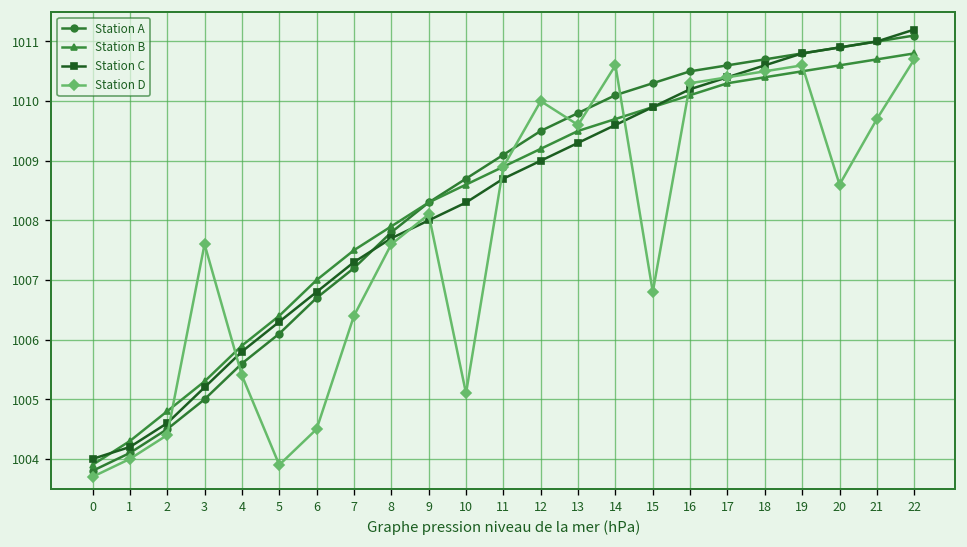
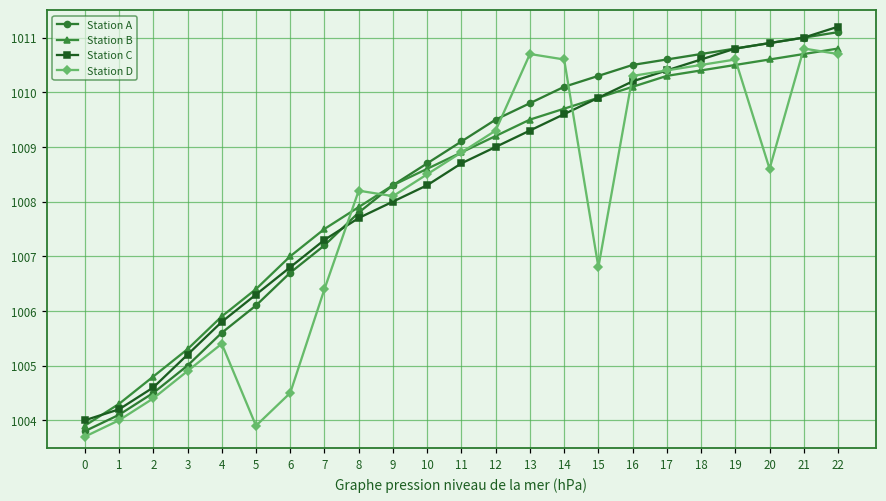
  {
    "Station D": {
      "0": 1003.7,
      "1": 1004.0,
      "2": 1004.4,
-     "3": 1007.6,
+     "3": 1004.9,
      "4": 1005.4,
      "5": 1003.9,
      "6": 1004.5,
      "7": 1006.4,
-     "8": 1007.6,
+     "8": 1008.2,
      "9": 1008.1,
-     "10": 1005.1,
-     "12": 1010.0,
-     "13": 1009.6,
+     "10": 1008.5,
+     "12": 1009.3,
+     "13": 1010.7,
      "14": 1010.6,
      "15": 1006.8,
      "16": 1010.3,
      "18": 1010.5,
      "19": 1010.6,
      "20": 1008.6,
-     "21": 1009.7,
+     "21": 1010.8,
      "22": 1010.7
    }
  }
